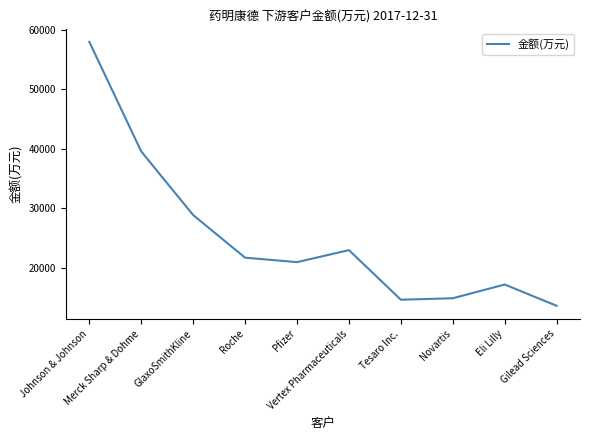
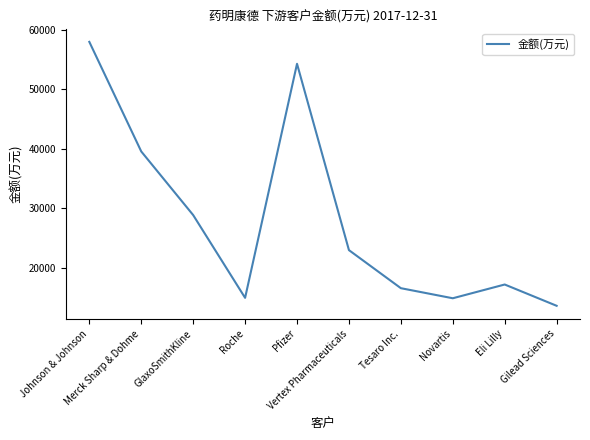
  {
    "Johnson & Johnson": 58000,
    "Merck Sharp & Dohme": 40000,
    "GlaxoSmithKline": 29000,
-   "Roche": 22000,
-   "Pfizer": 21000,
+   "Roche": 15000,
+   "Pfizer": 54000,
    "Vertex Pharmaceuticals": 23000,
-   "Tesaro Inc.": 15000,
+   "Tesaro Inc.": 17000,
    "Novartis": 15000,
    "Eli Lilly": 17000,
    "Gilead Sciences": 14000
  }
